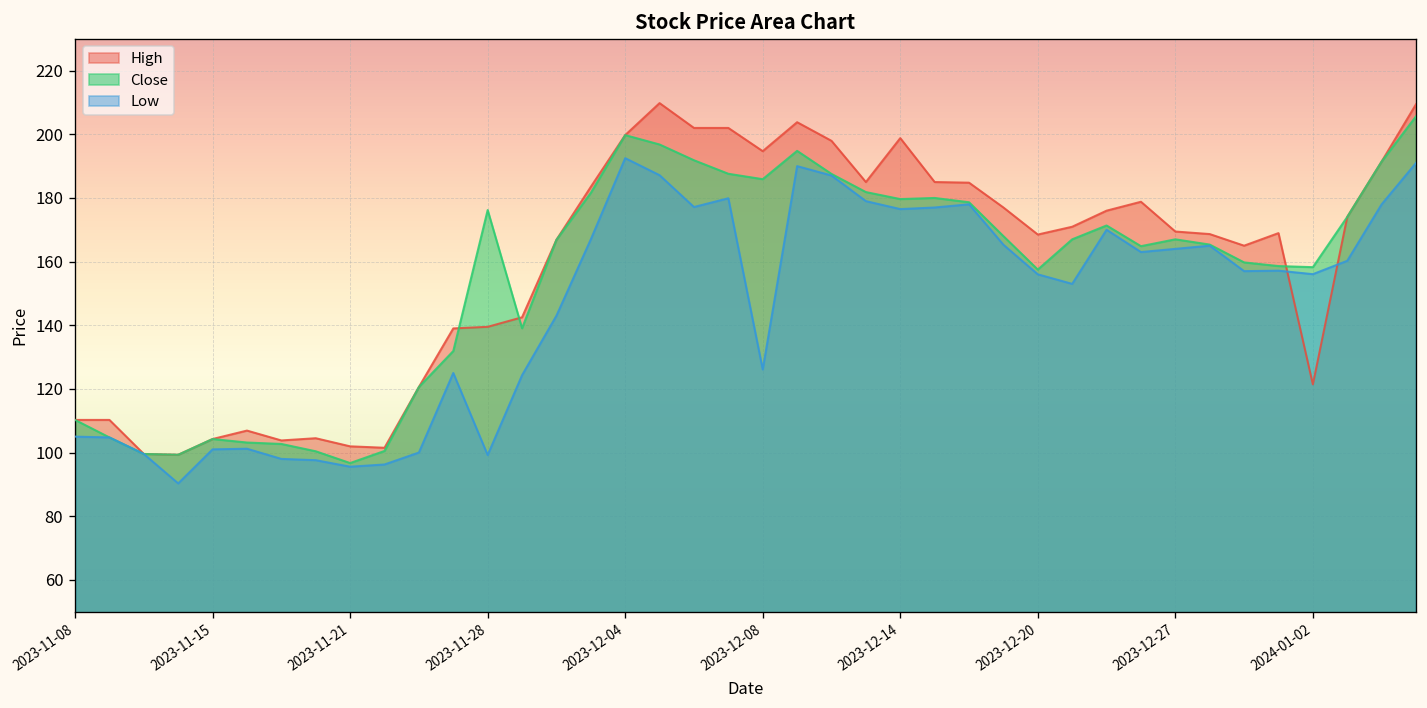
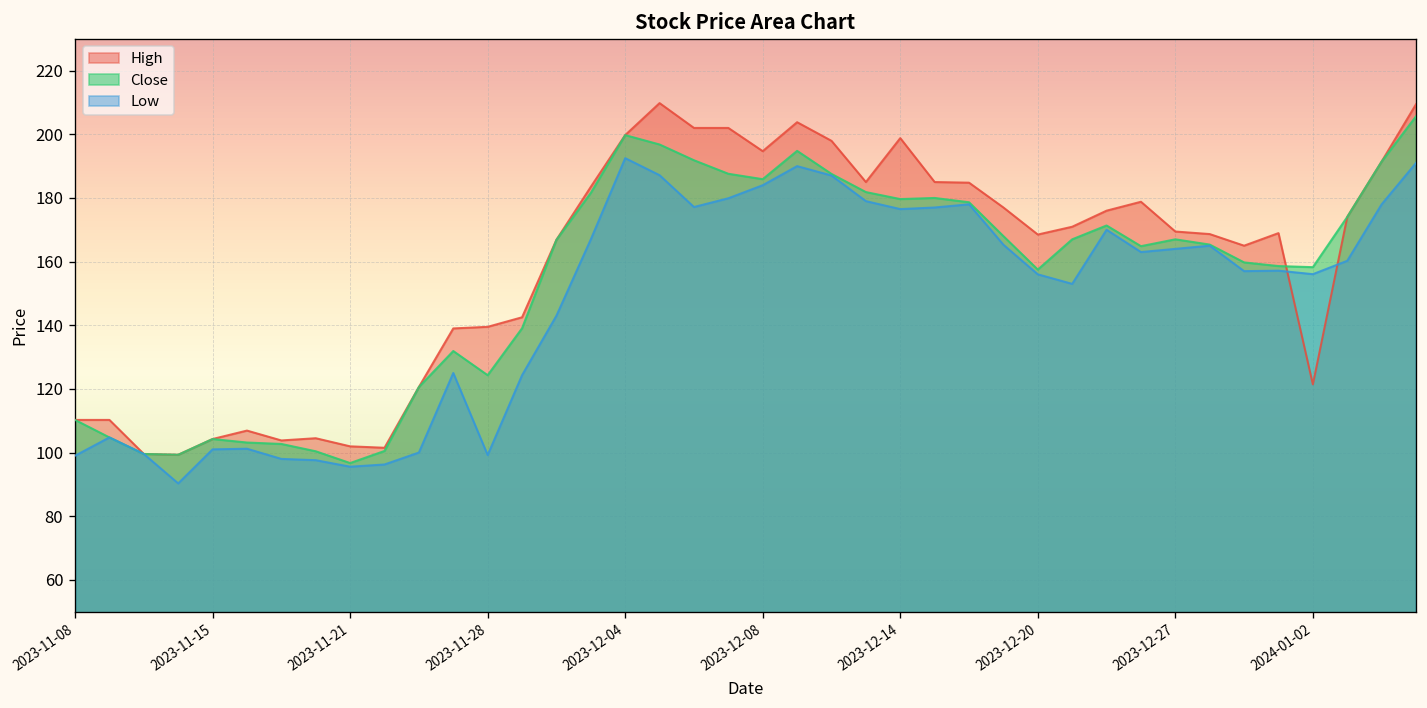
  {
    "High": {
      "2023-11-21": 102,
      "2023-11-28": 140,
      "2023-12-08": 195,
      "2023-12-14": 199,
      "2023-12-20": 169,
      "2023-12-27": 169,
      "2024-01-02": 121
    },
    "Close": {
      "2023-11-21": 97,
-     "2023-11-28": 176,
+     "2023-11-28": 124,
      "2023-12-08": 186,
      "2023-12-14": 180,
      "2023-12-20": 158,
      "2023-12-27": 167,
      "2024-01-02": 158
    },
    "Low": {
-     "2023-11-08": 105,
+     "2023-11-08": 99,
      "2023-11-15": 101,
      "2023-11-21": 96,
      "2023-11-28": 99,
      "2023-12-04": 193,
-     "2023-12-08": 126,
+     "2023-12-08": 184,
      "2023-12-14": 177,
      "2023-12-20": 156,
      "2023-12-27": 164,
      "2024-01-02": 156
    }
  }
